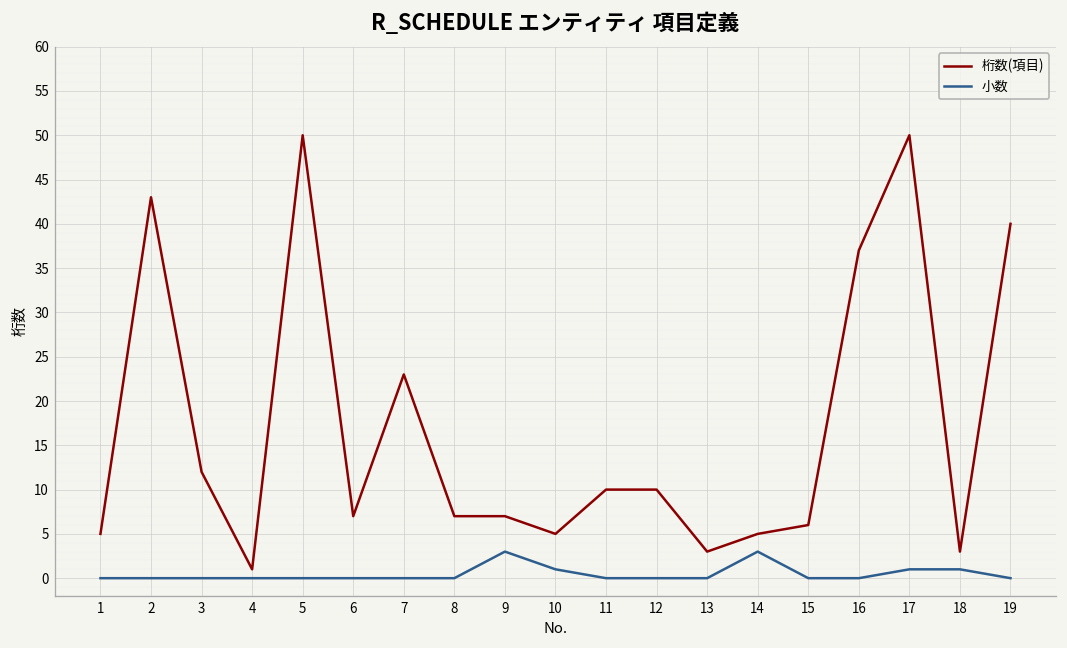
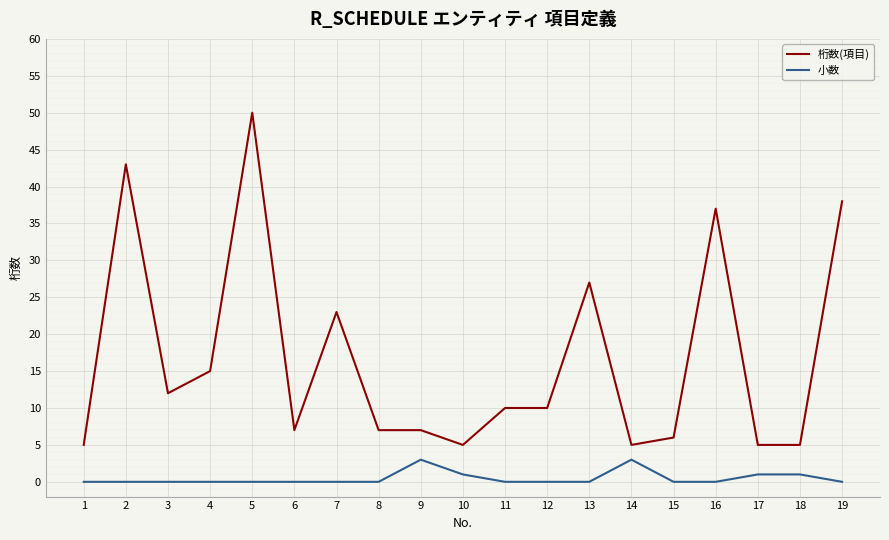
  {
    "桁数(項目)": {
      "1": 5,
      "2": 43,
      "3": 12,
-     "4": 1,
+     "4": 15,
      "5": 50,
      "6": 7,
      "7": 23,
      "8": 7,
      "9": 7,
      "10": 5,
      "11": 10,
      "12": 10,
-     "13": 3,
+     "13": 27,
      "14": 5,
      "15": 6,
      "16": 37,
-     "17": 50,
-     "18": 3,
-     "19": 40
+     "17": 5,
+     "18": 5,
+     "19": 38
    },
    "小数": {
      "1": 0,
      "2": 0,
      "3": 0,
      "4": 0,
      "5": 0,
      "6": 0,
      "7": 0,
      "8": 0,
      "9": 3,
      "10": 1,
      "11": 0,
      "12": 0,
      "13": 0,
      "14": 3,
      "15": 0,
      "16": 0,
      "17": 1,
      "18": 1,
      "19": 0
    }
  }
